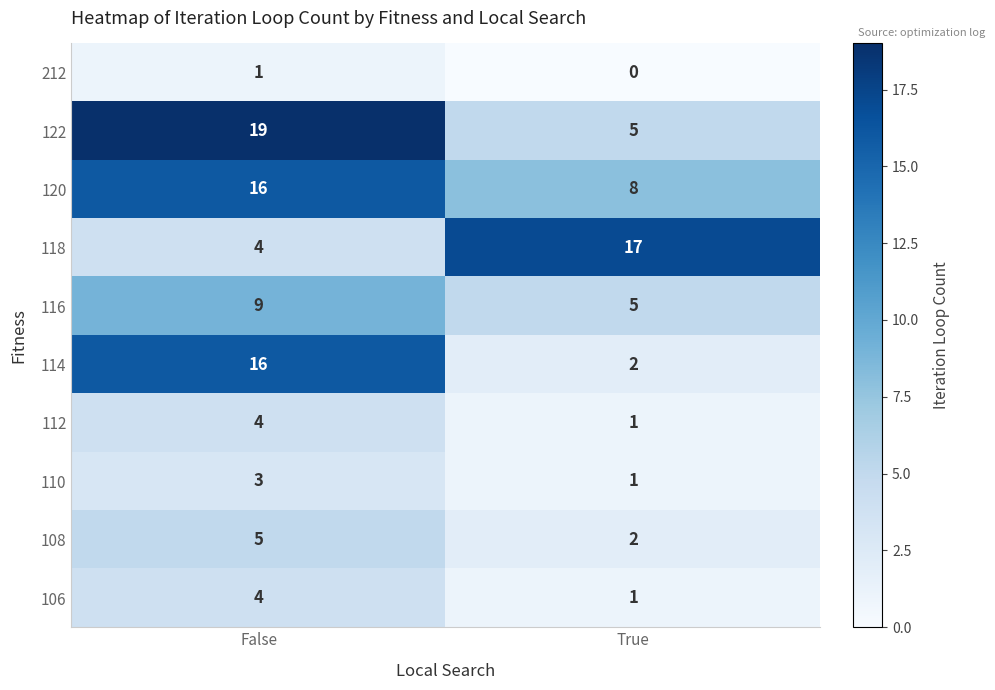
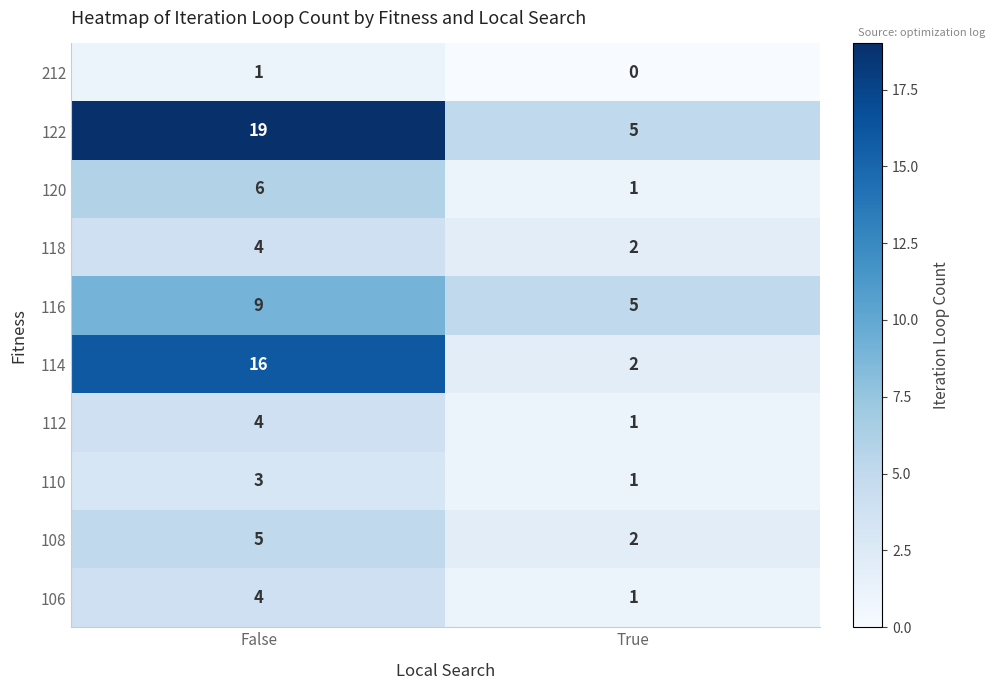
  {
    "212": {
      "False": 1,
      "True": 0
    },
    "122": {
      "False": 19,
      "True": 5
    },
    "120": {
-     "False": 16,
-     "True": 8
+     "False": 6,
+     "True": 1
    },
    "118": {
      "False": 4,
-     "True": 17
+     "True": 2
    },
    "116": {
      "False": 9,
      "True": 5
    },
    "114": {
      "False": 16,
      "True": 2
    },
    "112": {
      "False": 4,
      "True": 1
    },
    "110": {
      "False": 3,
      "True": 1
    },
    "108": {
      "False": 5,
      "True": 2
    },
    "106": {
      "False": 4,
      "True": 1
    }
  }
